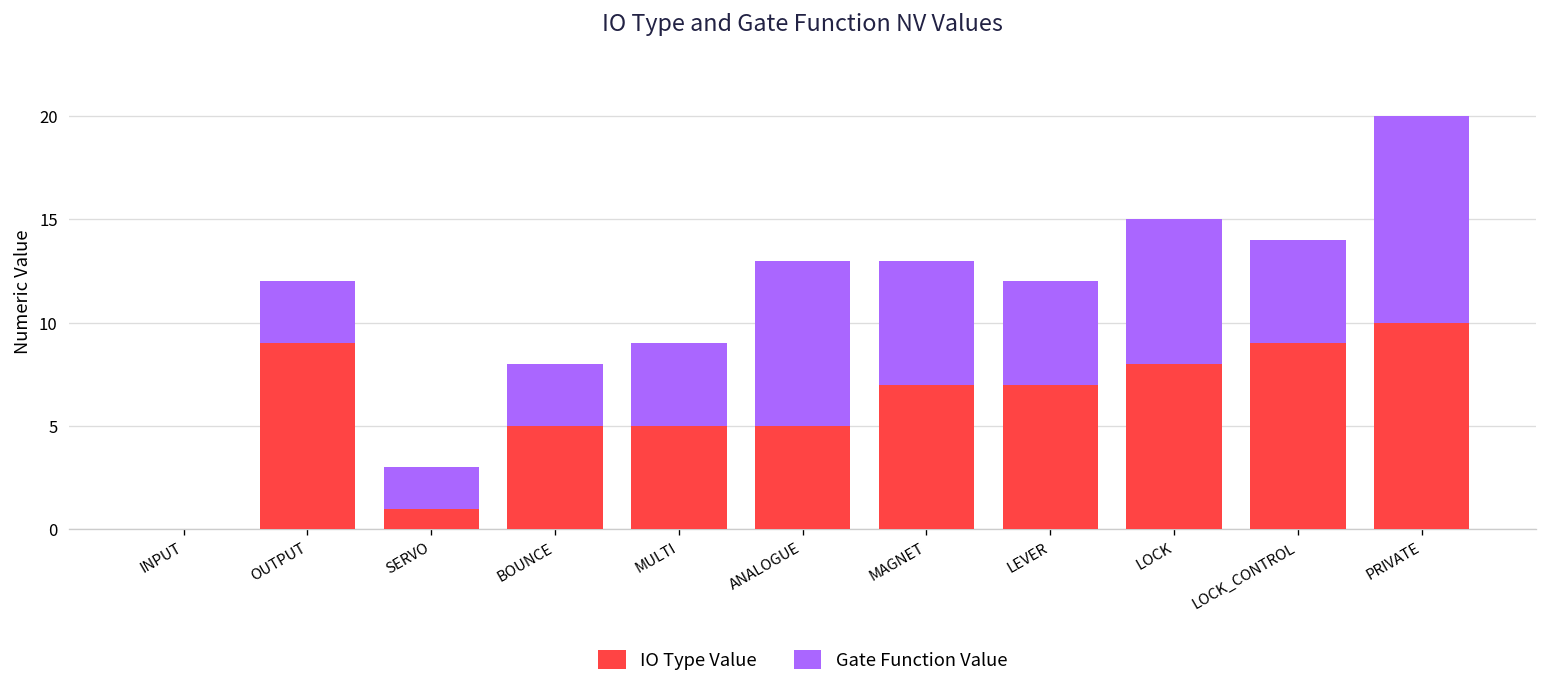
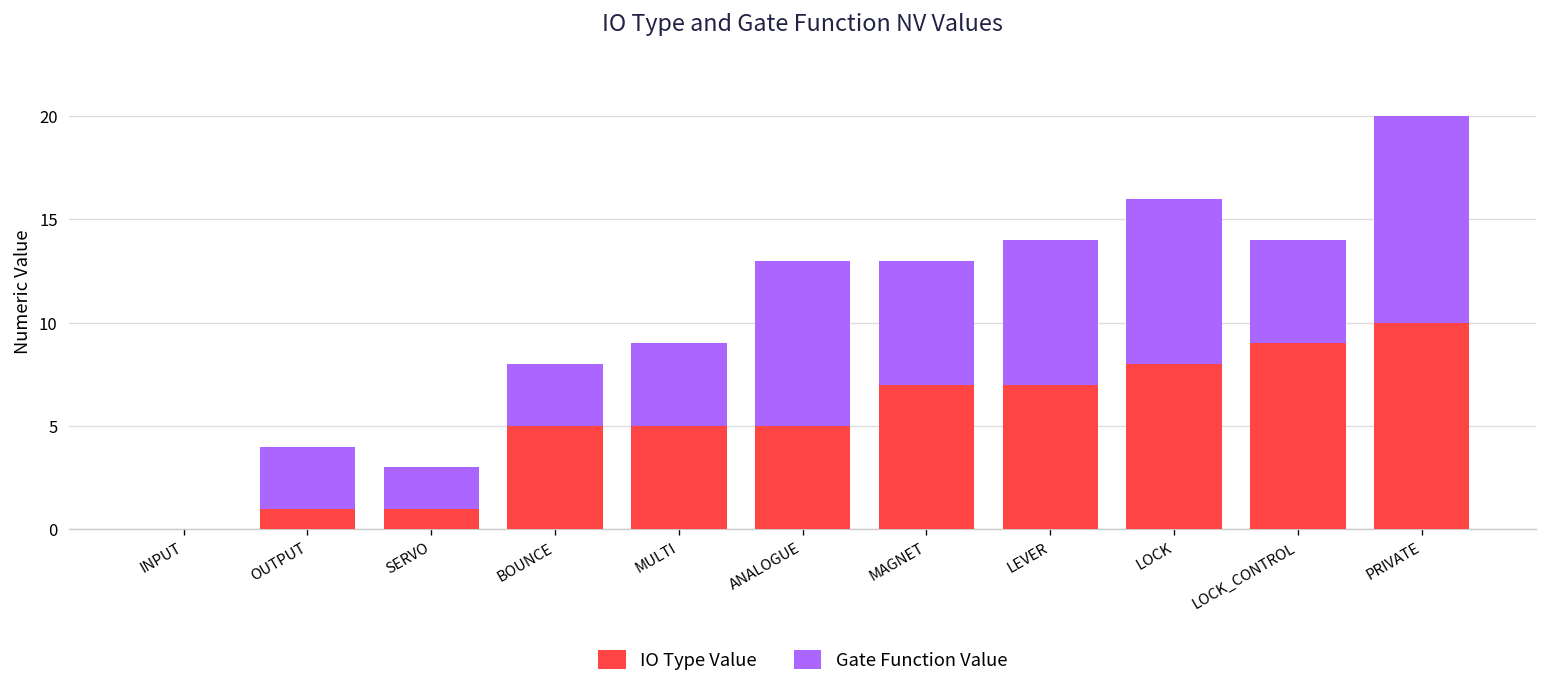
  {
    "IO Type Value": {
      "INPUT": 0,
-     "OUTPUT": 9,
+     "OUTPUT": 1,
      "SERVO": 1,
      "BOUNCE": 5,
      "MULTI": 5,
      "ANALOGUE": 5,
      "MAGNET": 7,
      "LEVER": 7,
      "LOCK": 8,
      "LOCK_CONTROL": 9,
      "PRIVATE": 10
    },
    "Gate Function Value": {
      "INPUT": 0,
      "OUTPUT": 3,
      "SERVO": 2,
      "BOUNCE": 3,
      "MULTI": 4,
      "ANALOGUE": 8,
      "MAGNET": 6,
-     "LEVER": 5,
-     "LOCK": 7,
+     "LEVER": 7,
+     "LOCK": 8,
      "LOCK_CONTROL": 5,
      "PRIVATE": 10
    }
  }
